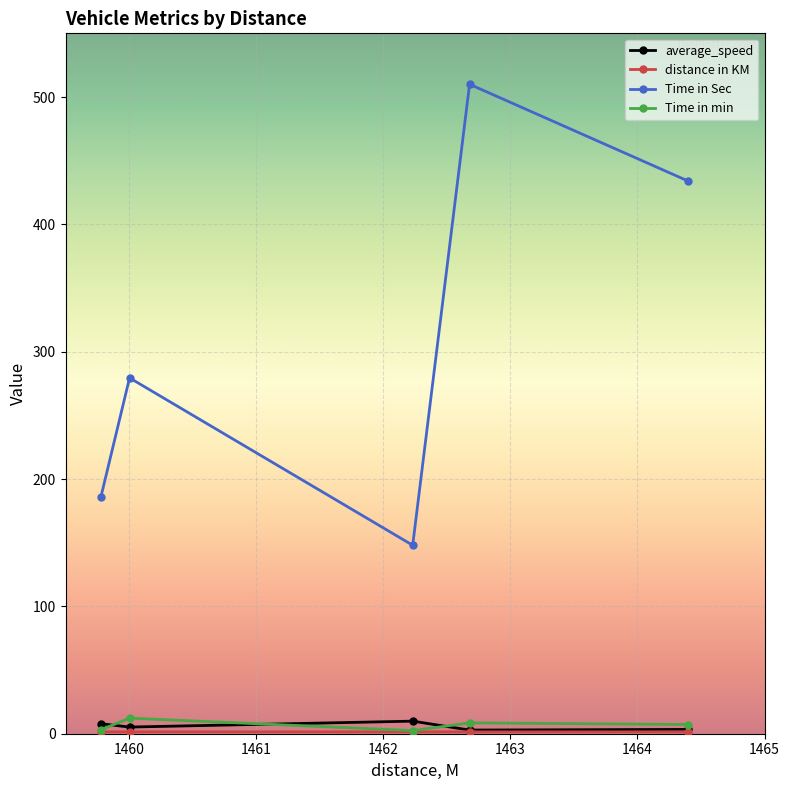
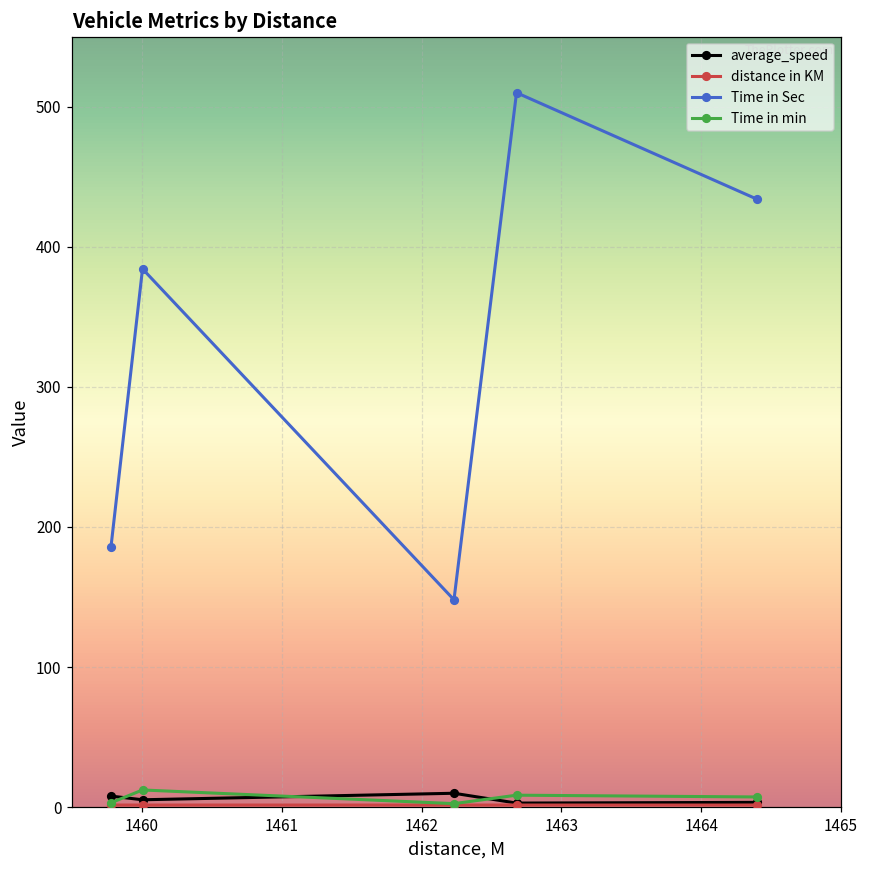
  {
    "average_speed": {
      "1460": 5
    },
    "distance in KM": {
      "1460": 1
    },
    "Time in Sec": {
-     "1460": 279
+     "1460": 384
    },
    "Time in min": {
      "1460": 12
    }
  }
